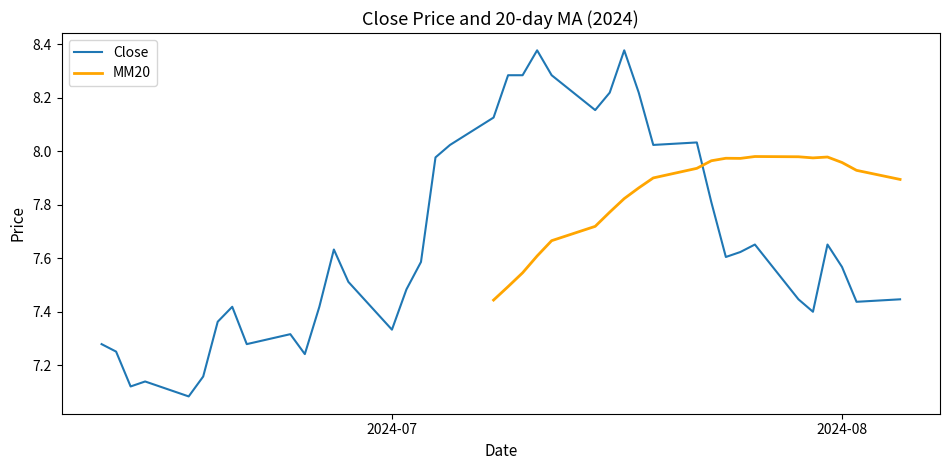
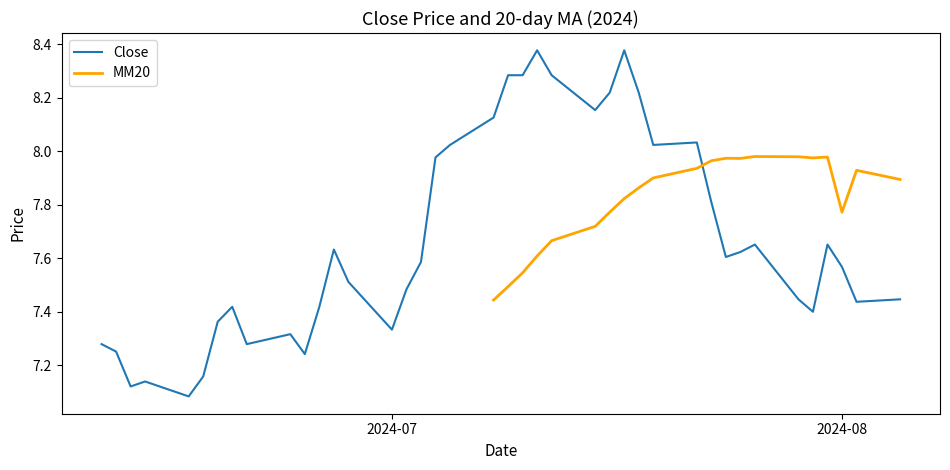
  {
    "Close": {
      "2024-07": 7.33,
      "2024-08": 7.57
    },
    "MM20": {
-     "2024-08": 7.96
+     "2024-08": 7.77
    }
  }
